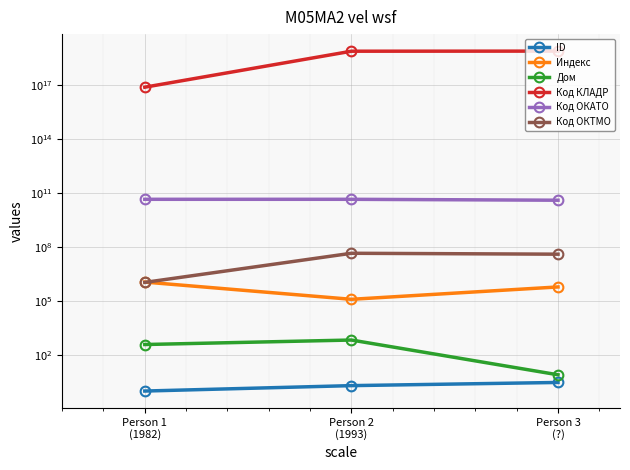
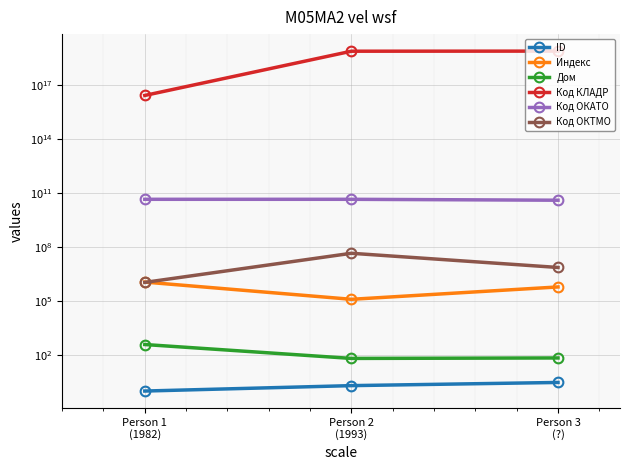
  {
    "ID": {
      "Person 1 (1982)": 1,
      "Person 2 (1993)": 2,
      "Person 3 (?)": 3
    },
    "Индекс": {
      "Person 2 (1993)": 100000,
      "Person 3 (?)": 600000
    },
    "Дом": {
      "Person 1 (1982)": 400,
-     "Person 2 (1993)": 700,
-     "Person 3 (?)": 10
+     "Person 2 (1993)": 70,
+     "Person 3 (?)": 70
    },
    "Код КЛАДР": {
-     "Person 1 (1982)": 80000000000000000,
+     "Person 1 (1982)": 30000000000000000,
      "Person 2 (1993)": 8000000000000000000
    },
    "Код ОКАТО": {
      "Person 1 (1982)": 50000000000,
      "Person 2 (1993)": 50000000000,
      "Person 3 (?)": 40000000000
    },
    "Код ОКТМО": {
      "Person 2 (1993)": 50000000,
-     "Person 3 (?)": 40000000
+     "Person 3 (?)": 7000000
    }
  }
